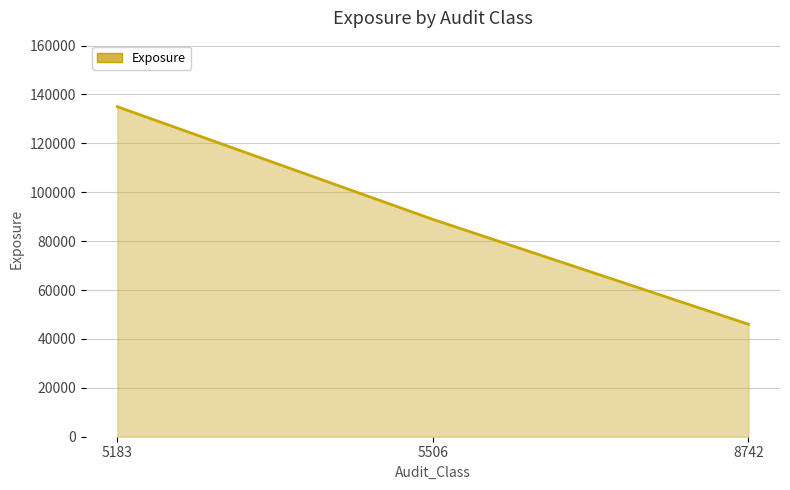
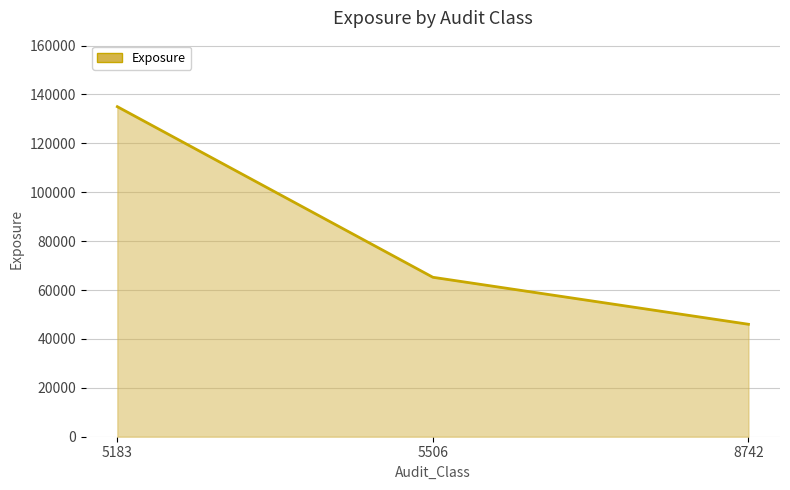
  {
    "5183": 135000,
-   "5506": 89000,
+   "5506": 65000,
    "8742": 46000
  }
